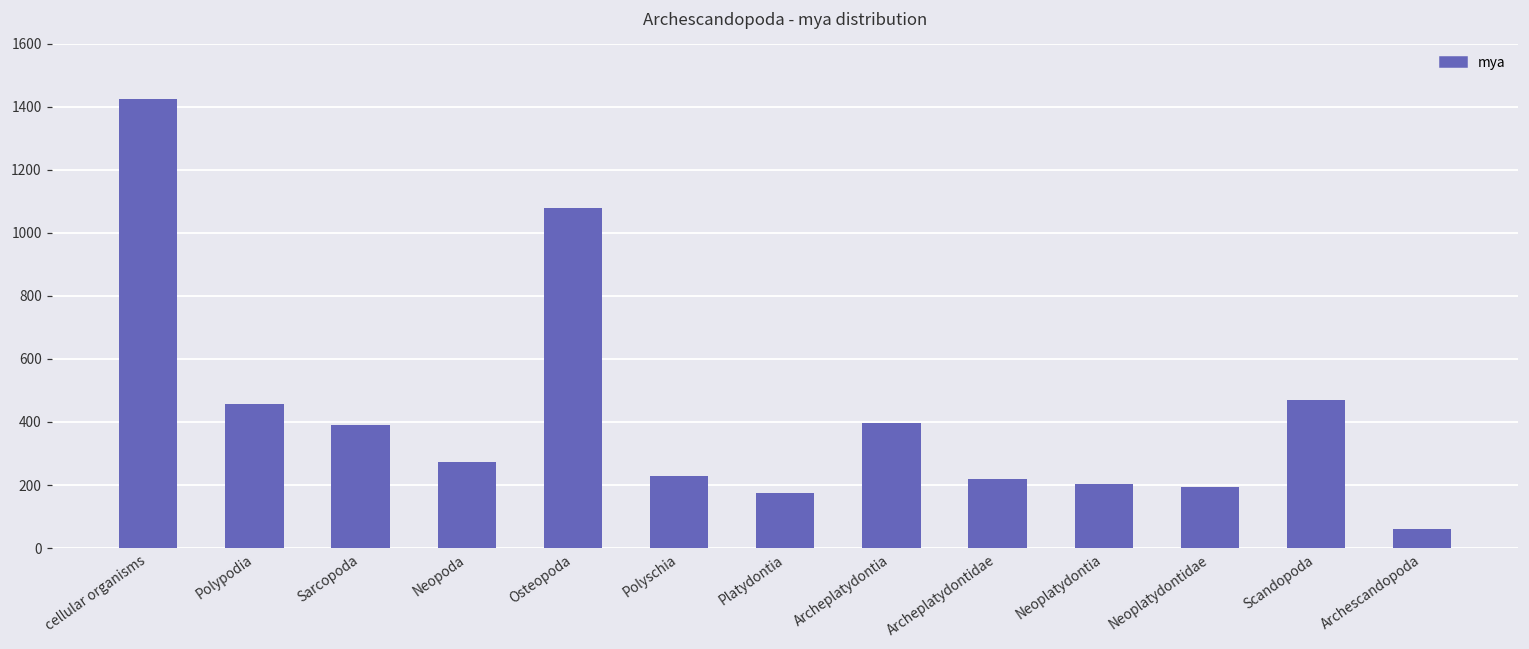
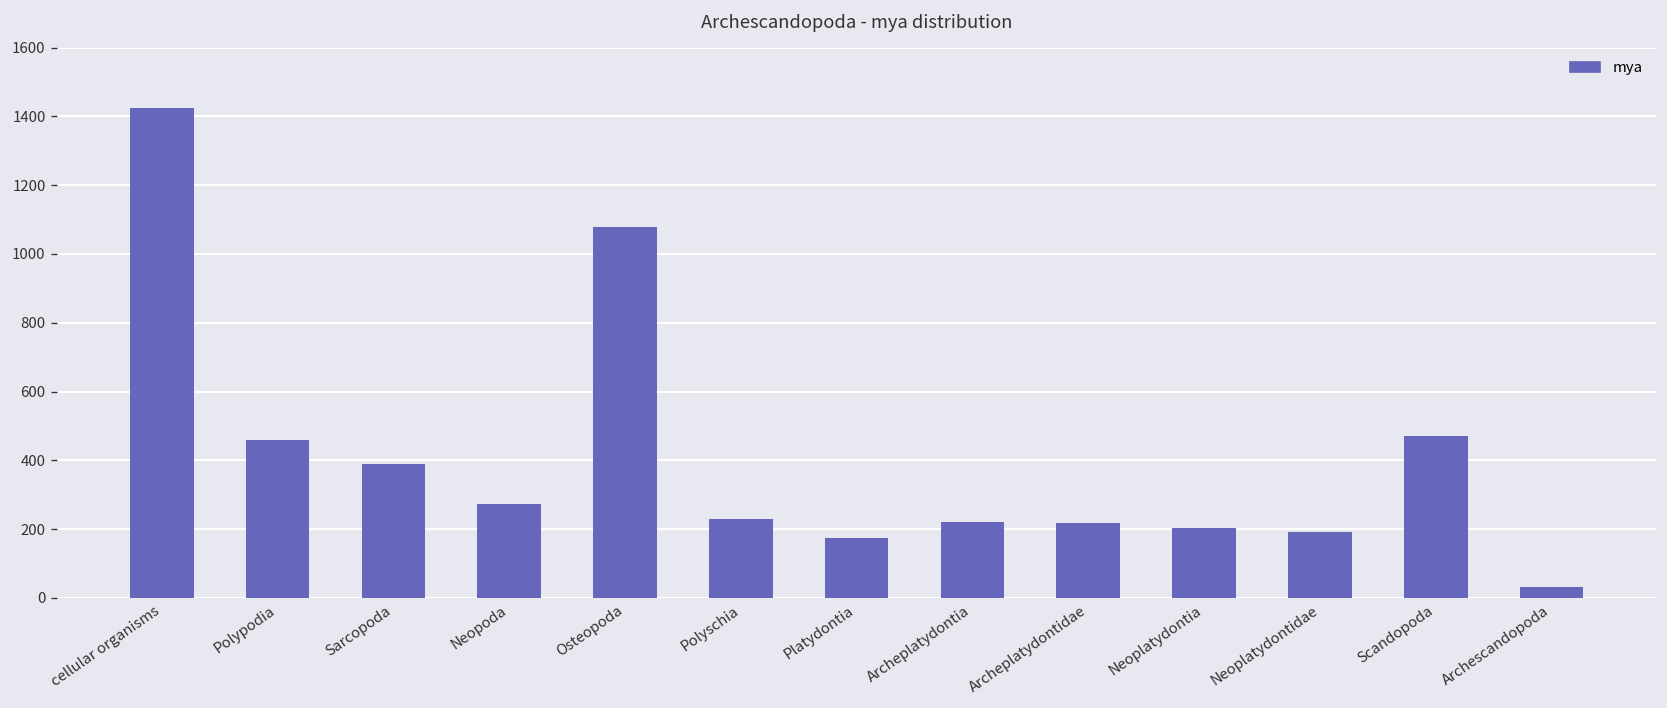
  {
    "cellular organisms": 1420,
    "Polypodia": 460,
    "Sarcopoda": 390,
    "Neopoda": 270,
    "Osteopoda": 1080,
    "Polyschia": 230,
    "Platydontia": 170,
-   "Archeplatydontia": 400,
+   "Archeplatydontia": 220,
    "Archeplatydontidae": 220,
    "Neoplatydontia": 200,
    "Neoplatydontidae": 190,
    "Scandopoda": 470,
-   "Archescandopoda": 60
+   "Archescandopoda": 30
  }
